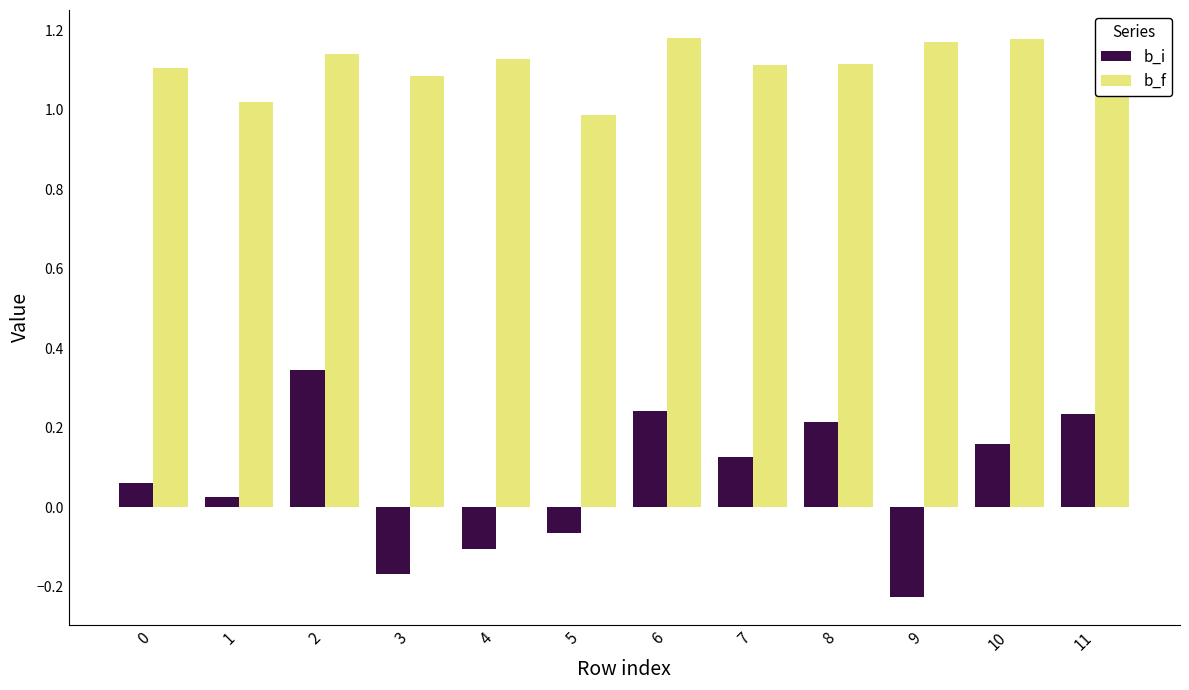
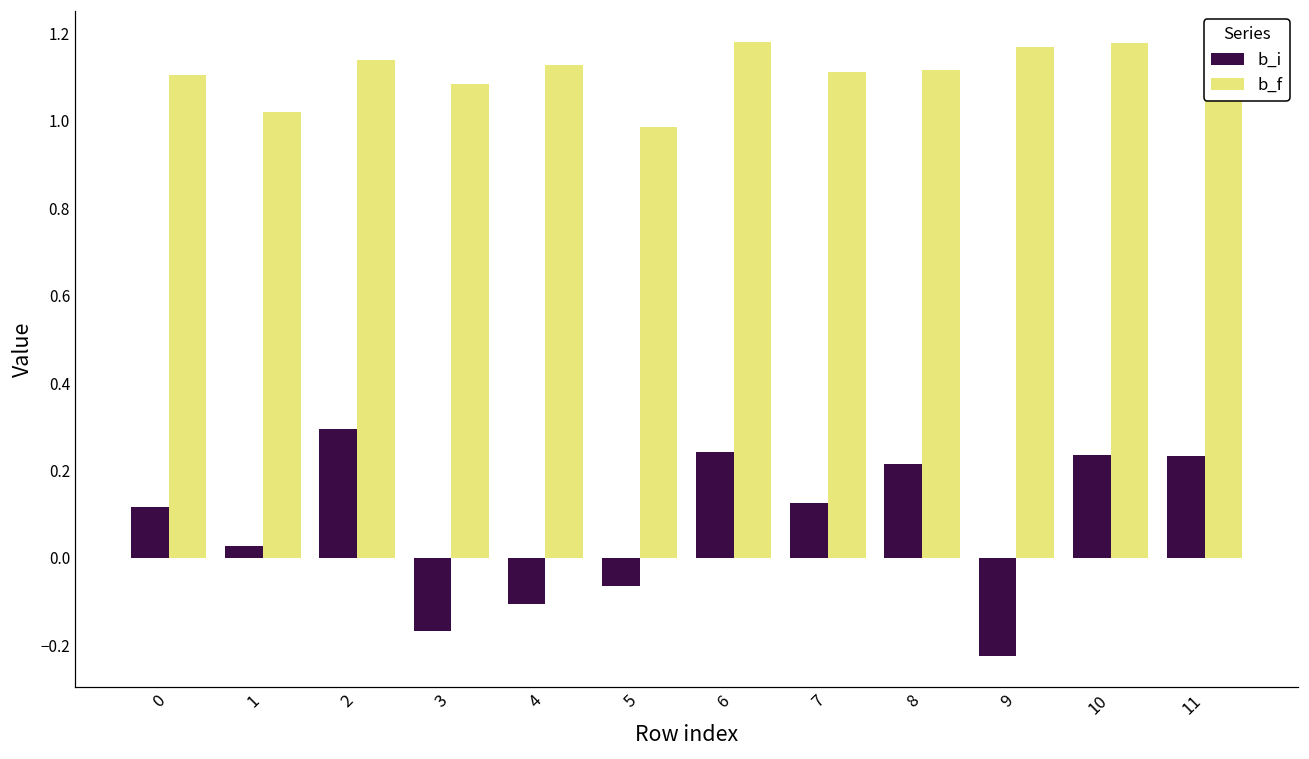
  {
    "b_i": {
-     "0": 0.06,
+     "0": 0.12,
      "1": 0.03,
-     "2": 0.34,
+     "2": 0.30,
      "3": -0.17,
      "4": -0.11,
      "5": -0.06,
      "6": 0.24,
      "7": 0.13,
      "8": 0.21,
      "9": -0.23,
-     "10": 0.16,
+     "10": 0.24,
      "11": 0.23
    },
    "b_f": {
      "0": 1.11,
      "1": 1.02,
      "2": 1.14,
      "3": 1.08,
      "4": 1.13,
      "5": 0.99,
      "6": 1.18,
      "7": 1.11,
      "8": 1.12,
      "9": 1.17,
      "10": 1.18
    }
  }
